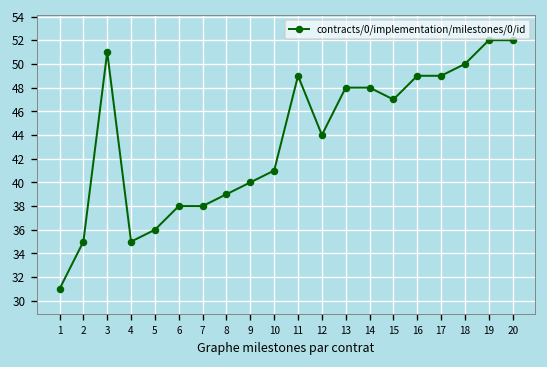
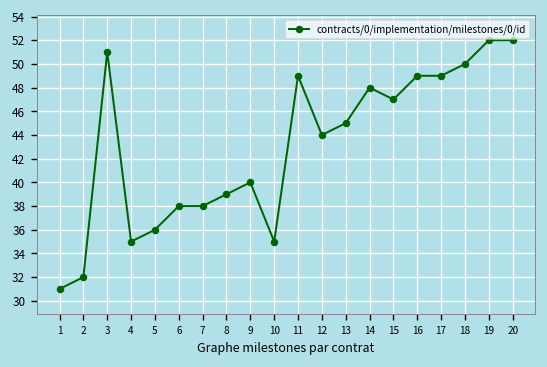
  {
    "1": 31,
-   "2": 35,
+   "2": 32,
    "3": 51,
    "4": 35,
    "5": 36,
    "6": 38,
    "7": 38,
    "8": 39,
    "9": 40,
-   "10": 41,
+   "10": 35,
    "11": 49,
    "12": 44,
-   "13": 48,
+   "13": 45,
    "14": 48,
    "15": 47,
    "16": 49,
    "17": 49,
    "18": 50,
    "19": 52,
    "20": 52
  }
